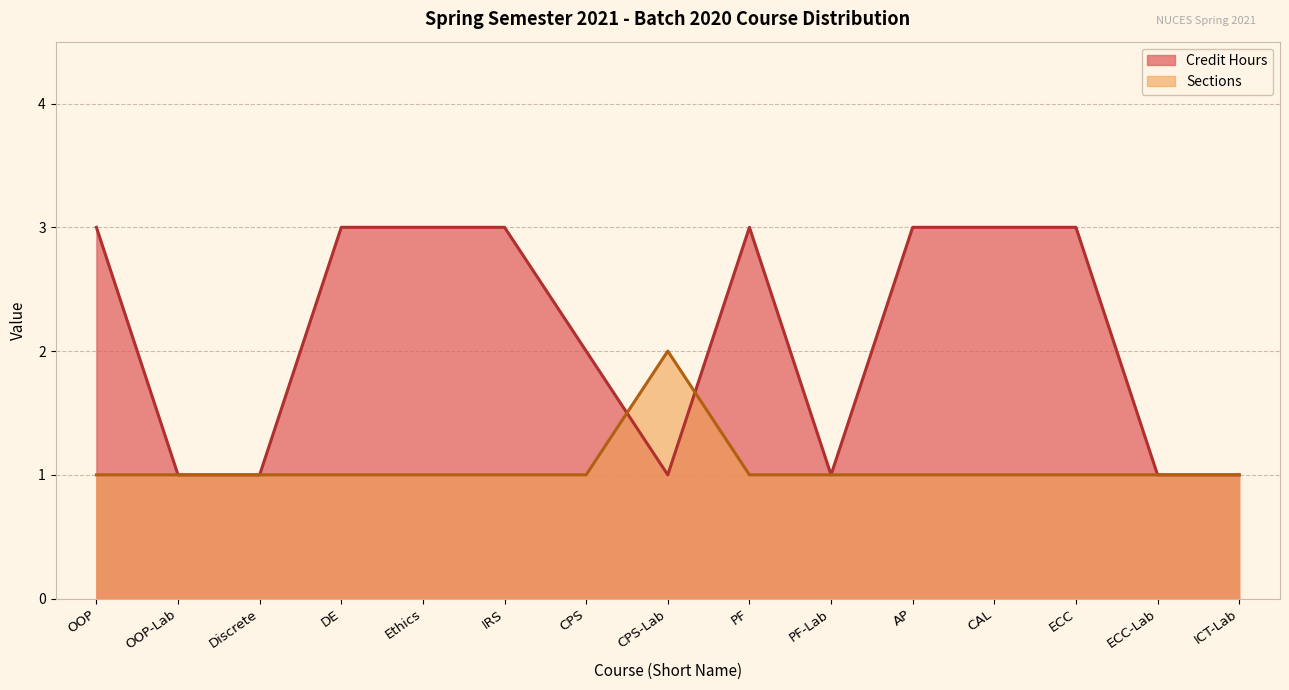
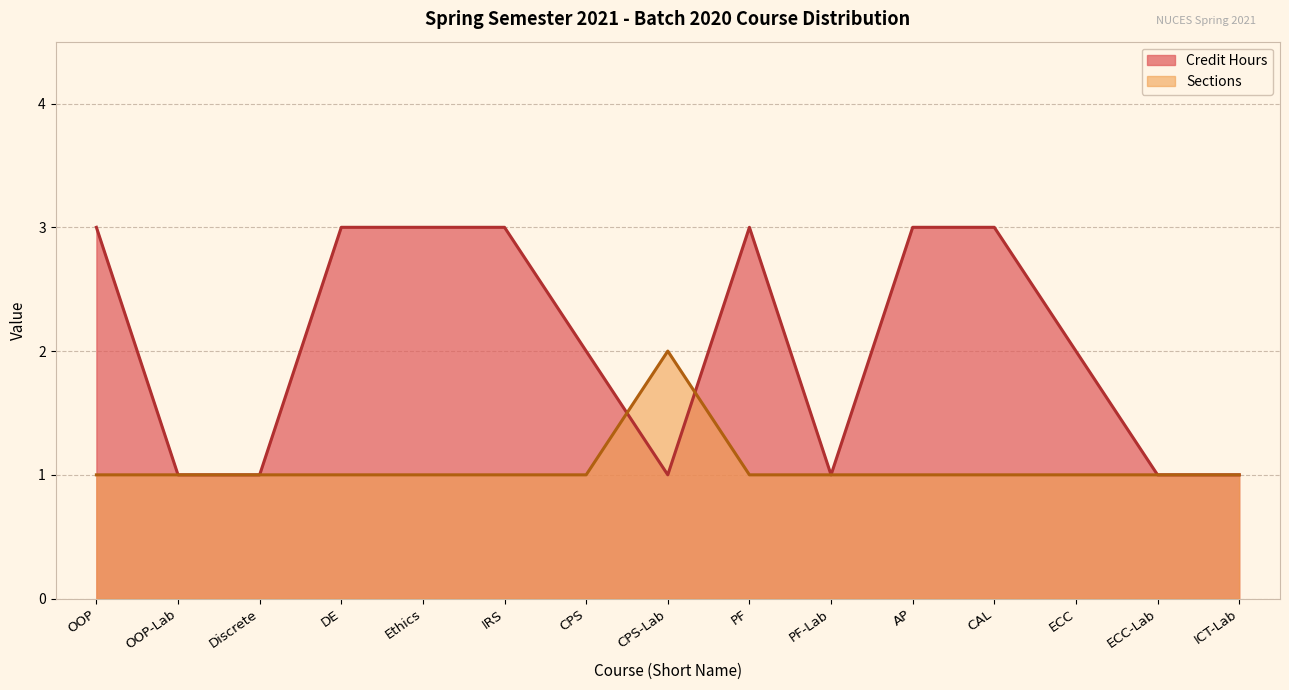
  {
    "Credit Hours": {
      "OOP": 3,
      "DE": 3,
      "Ethics": 3,
      "IRS": 3,
      "CPS": 2,
      "CPS-Lab": 1,
      "PF": 3,
      "AP": 3,
      "CAL": 3,
-     "ECC": 3
+     "ECC": 2
    },
    "Sections": {
      "OOP": 1,
      "DE": 1,
      "Ethics": 1,
      "IRS": 1,
      "CPS": 1,
      "CPS-Lab": 2,
      "PF": 1,
      "AP": 1,
      "CAL": 1,
      "ECC": 1
    }
  }
